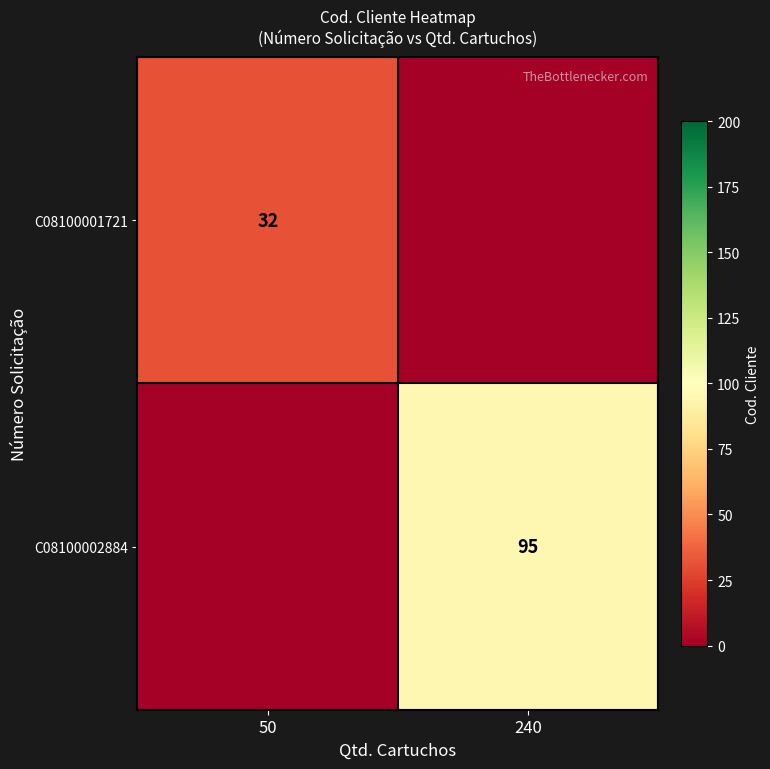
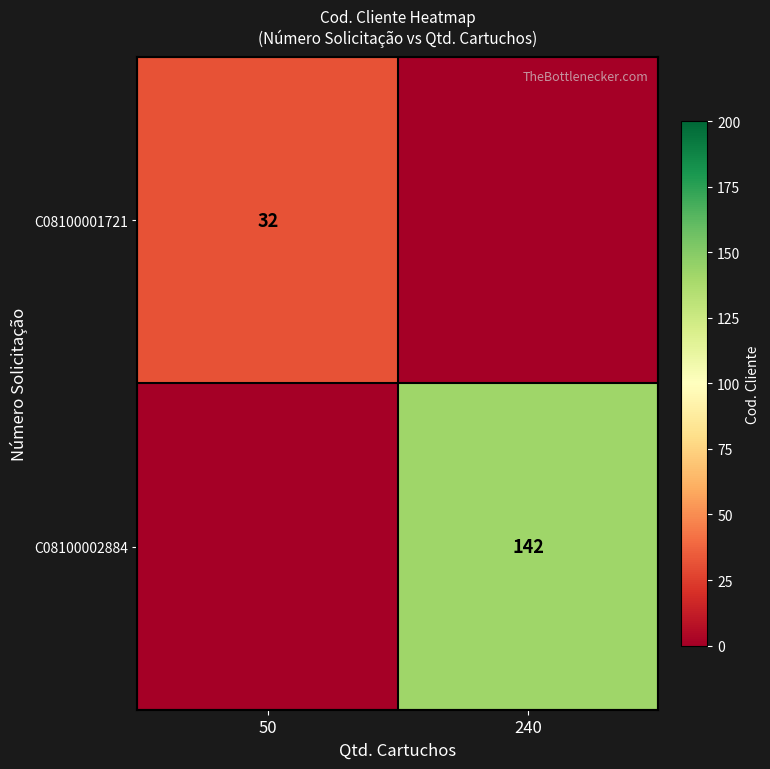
  {
    "C08100001721": {
      "50": 32
    },
    "C08100002884": {
-     "240": 95
+     "240": 142
    }
  }
